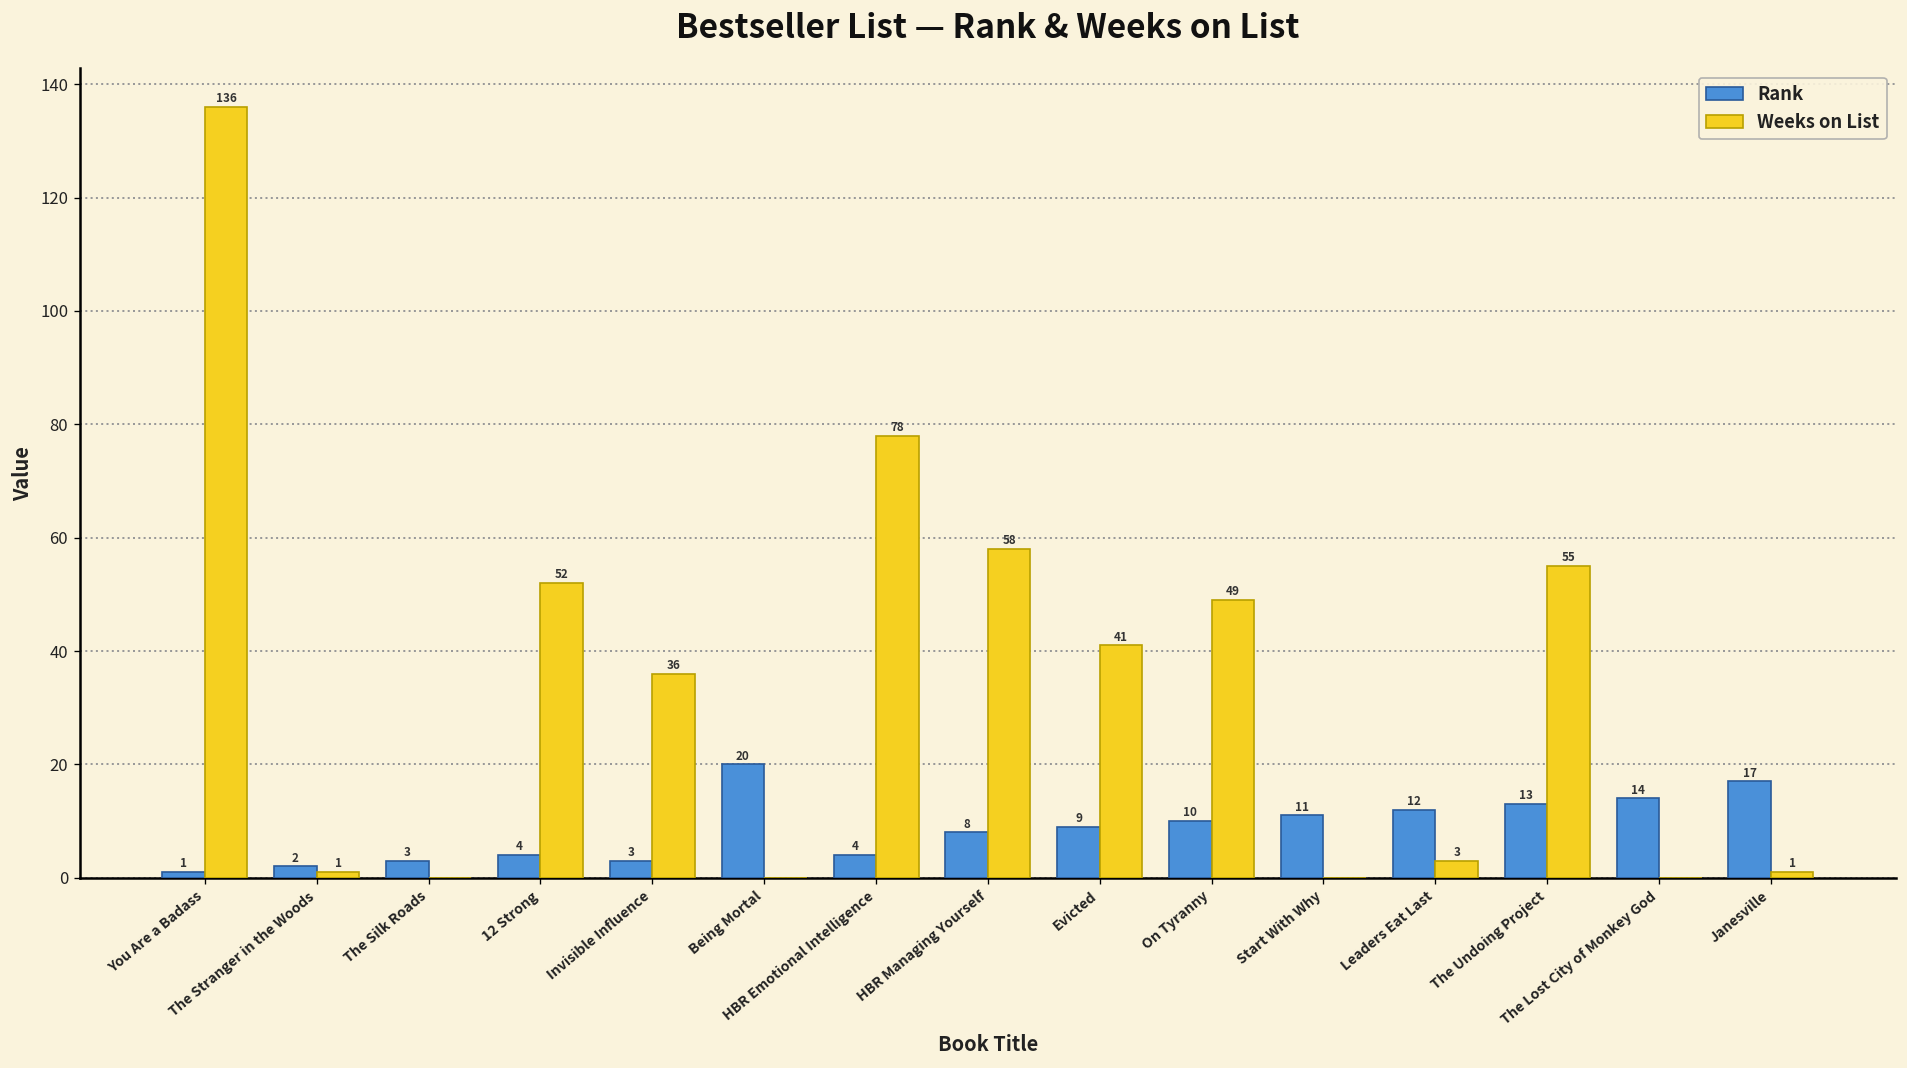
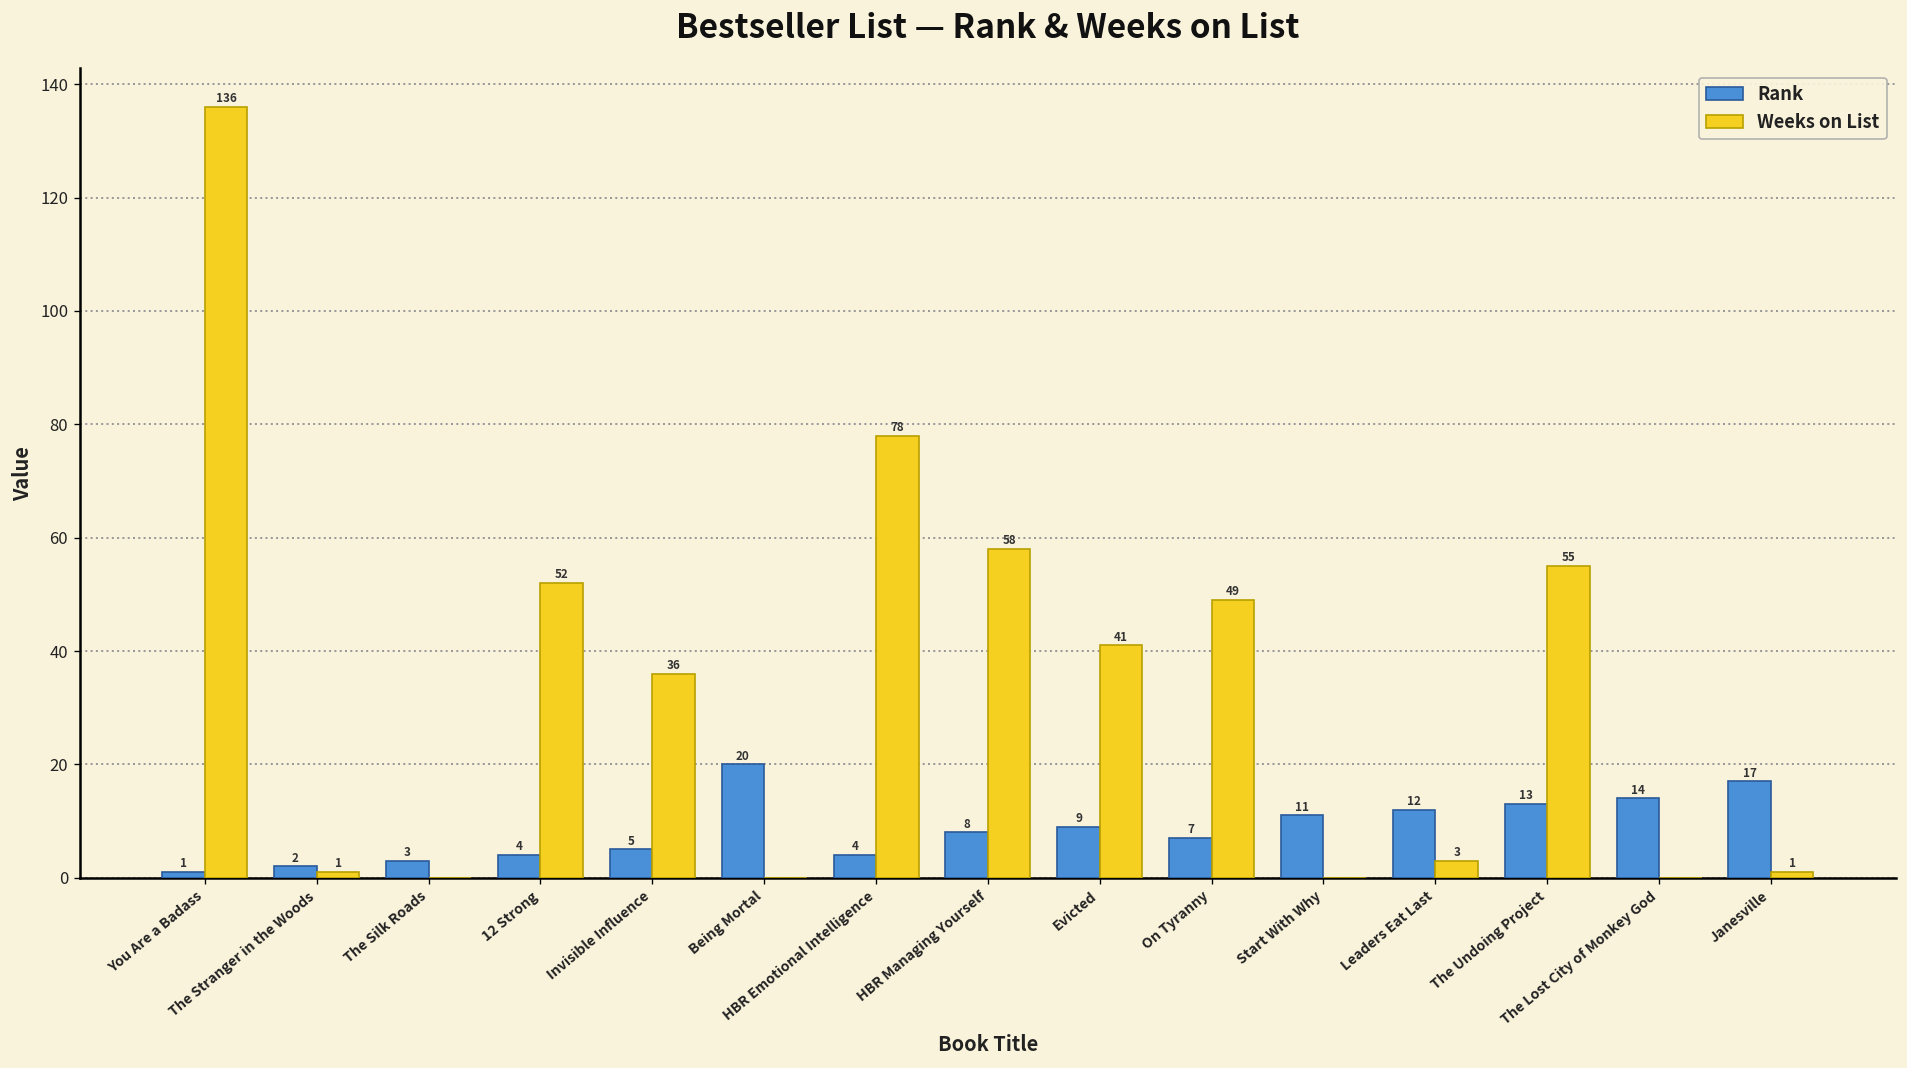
  {
    "Rank": {
      "You Are a Badass": 1,
      "The Stranger in the Woods": 2,
      "The Silk Roads": 3,
      "12 Strong": 4,
-     "Invisible Influence": 3,
+     "Invisible Influence": 5,
      "Being Mortal": 20,
      "HBR Emotional Intelligence": 4,
      "HBR Managing Yourself": 8,
      "Evicted": 9,
-     "On Tyranny": 10,
+     "On Tyranny": 7,
      "Start With Why": 11,
      "Leaders Eat Last": 12,
      "The Undoing Project": 13,
      "The Lost City of Monkey God": 14,
      "Janesville": 17
    },
    "Weeks on List": {
      "You Are a Badass": 136,
      "The Stranger in the Woods": 1,
      "12 Strong": 52,
      "Invisible Influence": 36,
      "HBR Emotional Intelligence": 78,
      "HBR Managing Yourself": 58,
      "Evicted": 41,
      "On Tyranny": 49,
      "Leaders Eat Last": 3,
      "The Undoing Project": 55,
      "Janesville": 1
    }
  }
